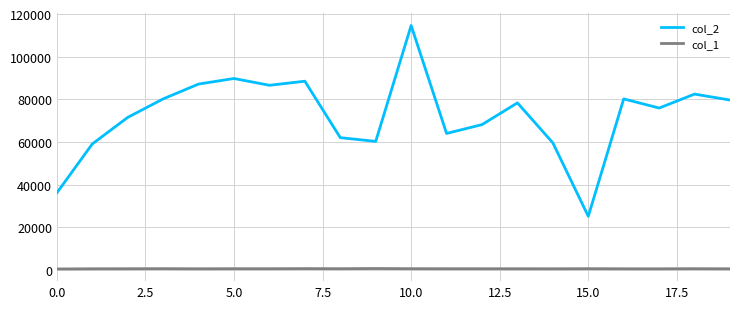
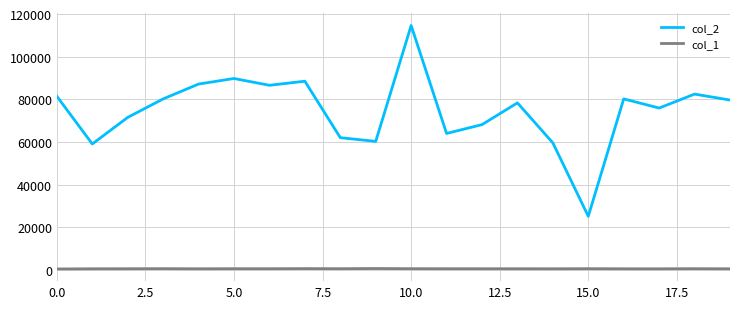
  {
    "col_2": {
-     "0.0": 36000,
+     "0.0": 81000,
      "5.0": 90000,
      "10.0": 115000,
      "15.0": 25000
    },
    "col_1": {
      "0.0": 0,
      "5.0": 1000,
      "10.0": 1000,
      "15.0": 1000
    }
  }
